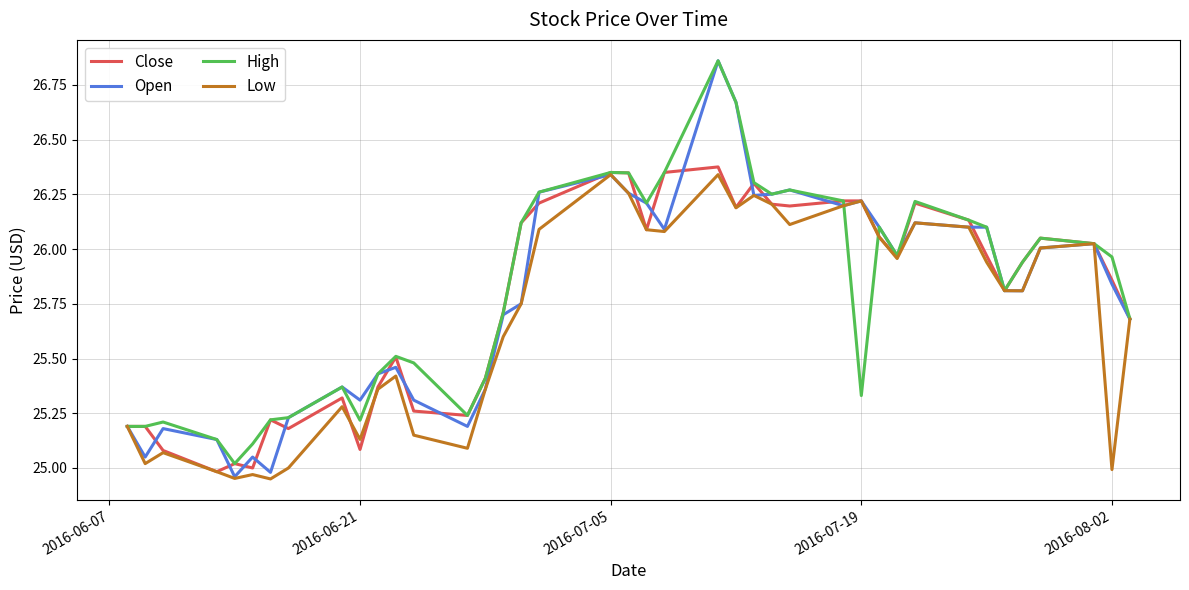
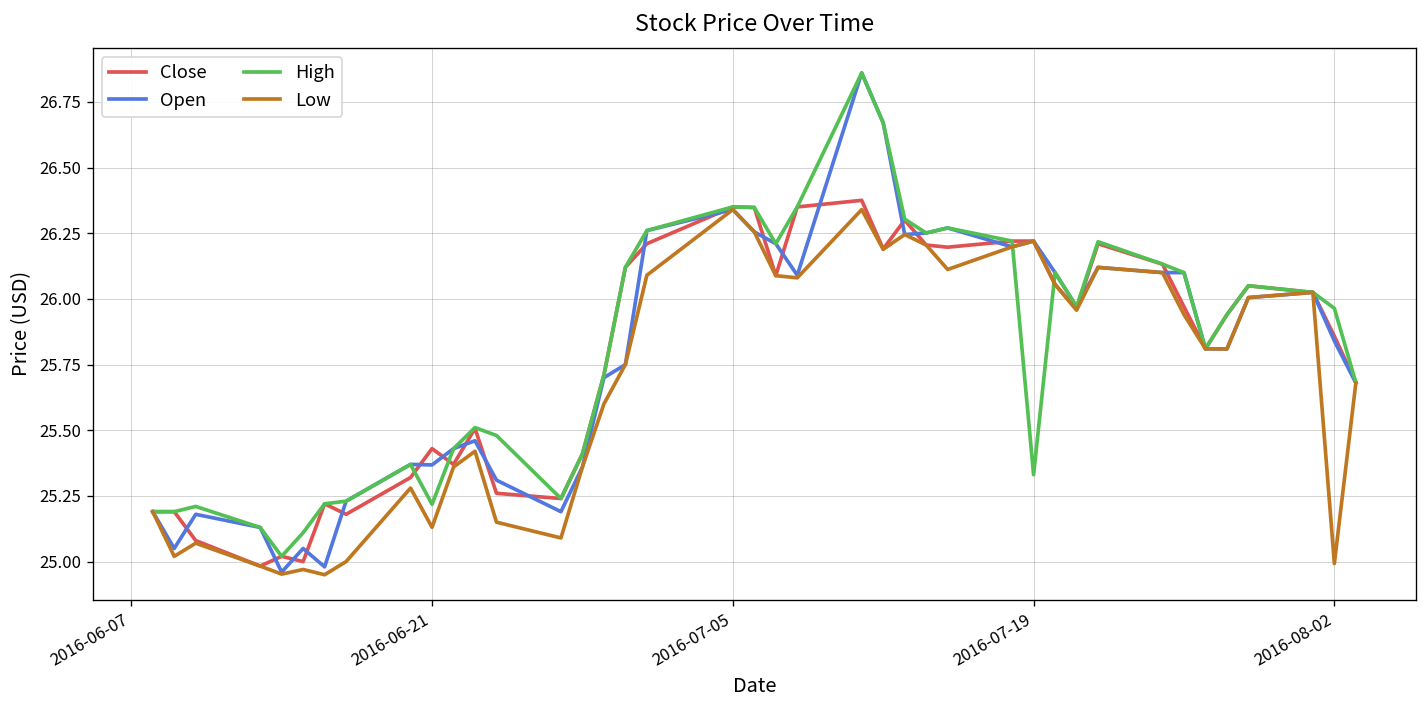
  {
    "Close": {
-     "2016-06-21": 25.08,
+     "2016-06-21": 25.43,
      "2016-08-02": 25.86
    },
    "Open": {
-     "2016-06-21": 25.31,
+     "2016-06-21": 25.37,
      "2016-08-02": 25.84
    },
    "High": {
      "2016-06-21": 25.22,
      "2016-07-19": 25.33,
      "2016-08-02": 25.96
    },
    "Low": {
      "2016-06-21": 25.13,
      "2016-08-02": 24.99
    }
  }
